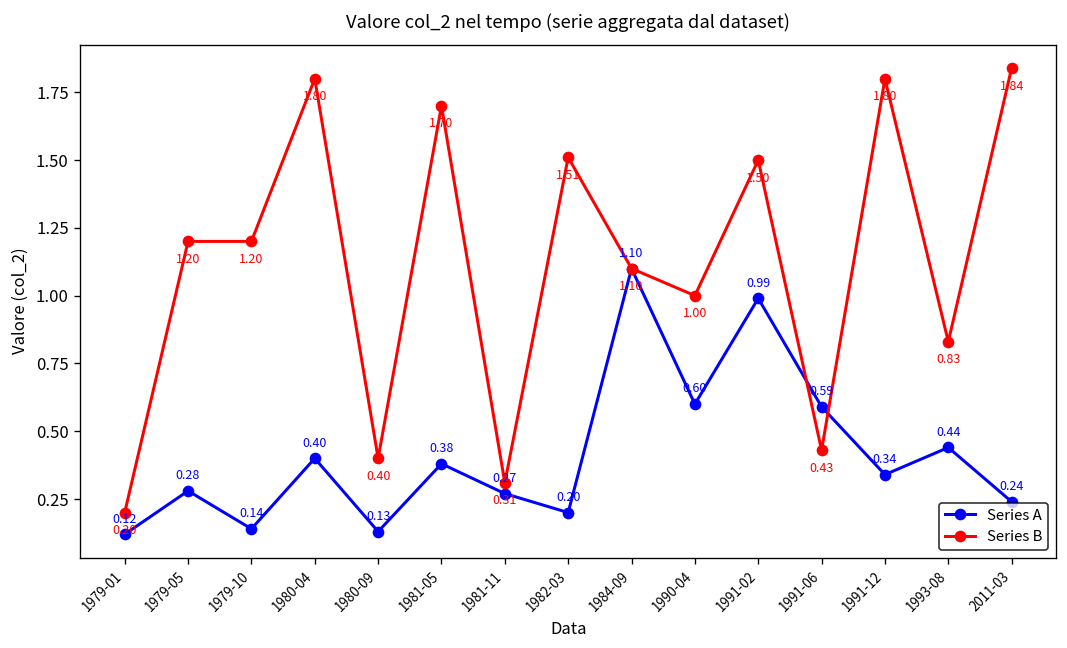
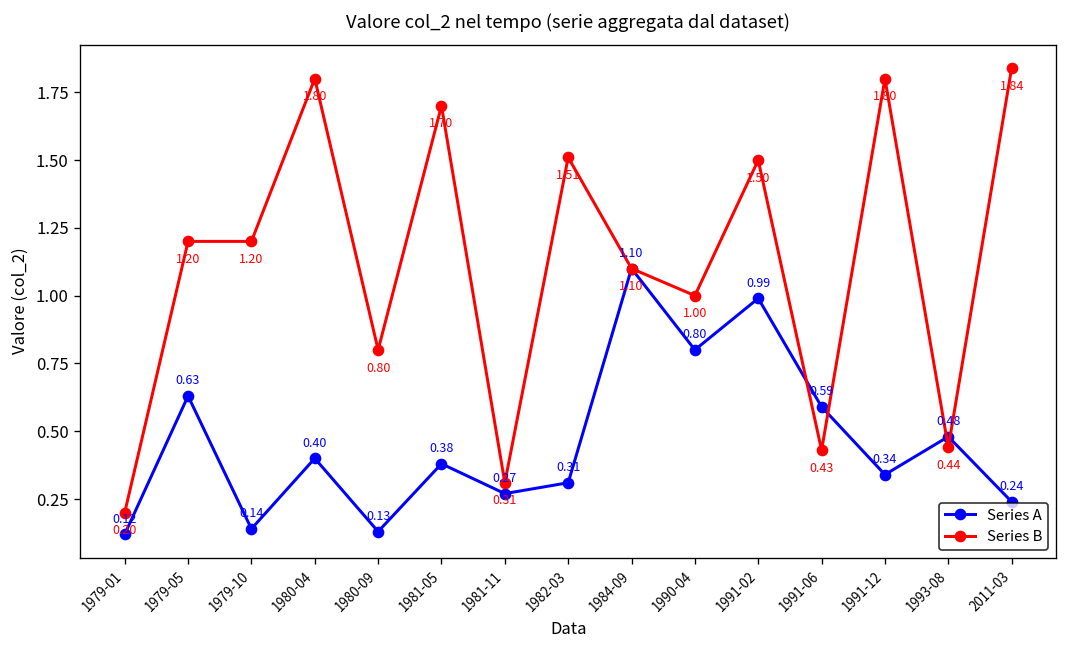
  {
    "Series A": {
-     "1979-05": 0.28,
+     "1979-05": 0.63,
      "1979-10": 0.14,
      "1980-04": 0.40,
      "1980-09": 0.13,
      "1981-05": 0.38,
-     "1982-03": 0.20,
-     "1990-04": 0.60,
+     "1982-03": 0.31,
+     "1990-04": 0.80,
      "1991-02": 0.99,
      "1991-06": 0.59,
      "1991-12": 0.34,
-     "1993-08": 0.44
+     "1993-08": 0.48
    },
    "Series B": {
      "1979-05": 1.20,
      "1979-10": 1.20,
      "1980-04": 1.80,
-     "1980-09": 0.40,
+     "1980-09": 0.80,
      "1981-05": 1.70,
      "1982-03": 1.51,
      "1990-04": 1.00,
      "1991-02": 1.50,
      "1991-06": 0.43,
      "1991-12": 1.80,
-     "1993-08": 0.83,
+     "1993-08": 0.44,
      "2011-03": 1.84
    }
  }
